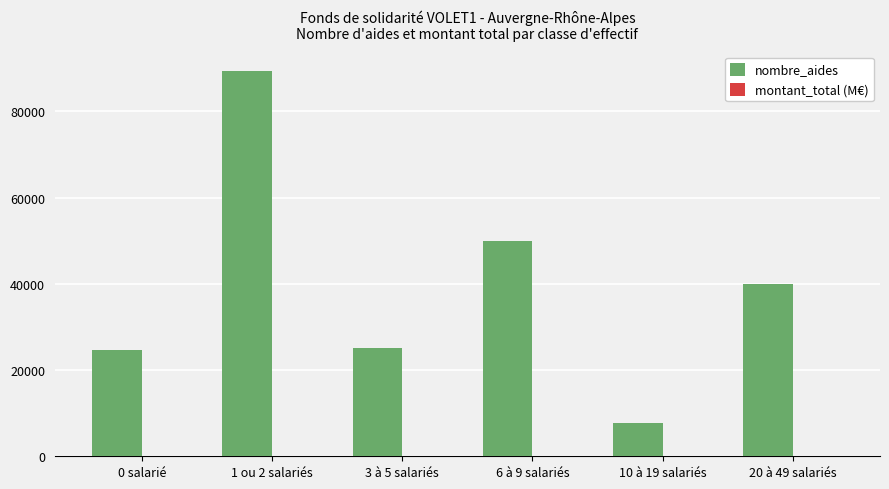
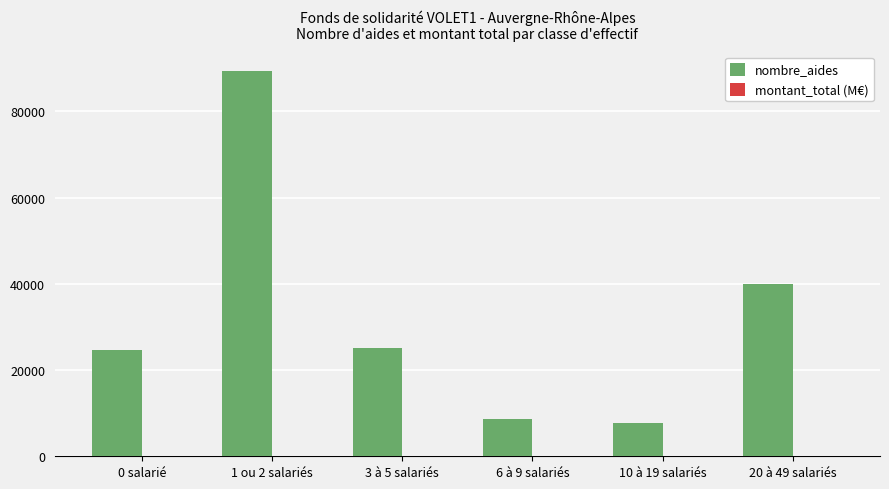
  {
    "nombre_aides": {
      "0 salarié": 25000,
      "1 ou 2 salariés": 89000,
      "3 à 5 salariés": 25000,
-     "6 à 9 salariés": 50000,
+     "6 à 9 salariés": 9000,
      "10 à 19 salariés": 8000,
      "20 à 49 salariés": 40000
    }
  }
